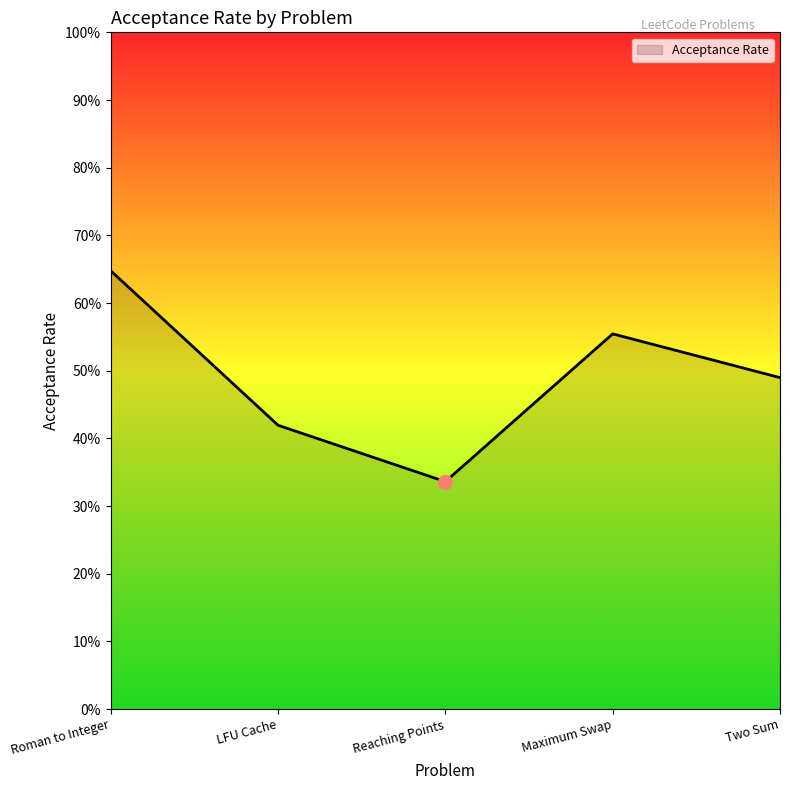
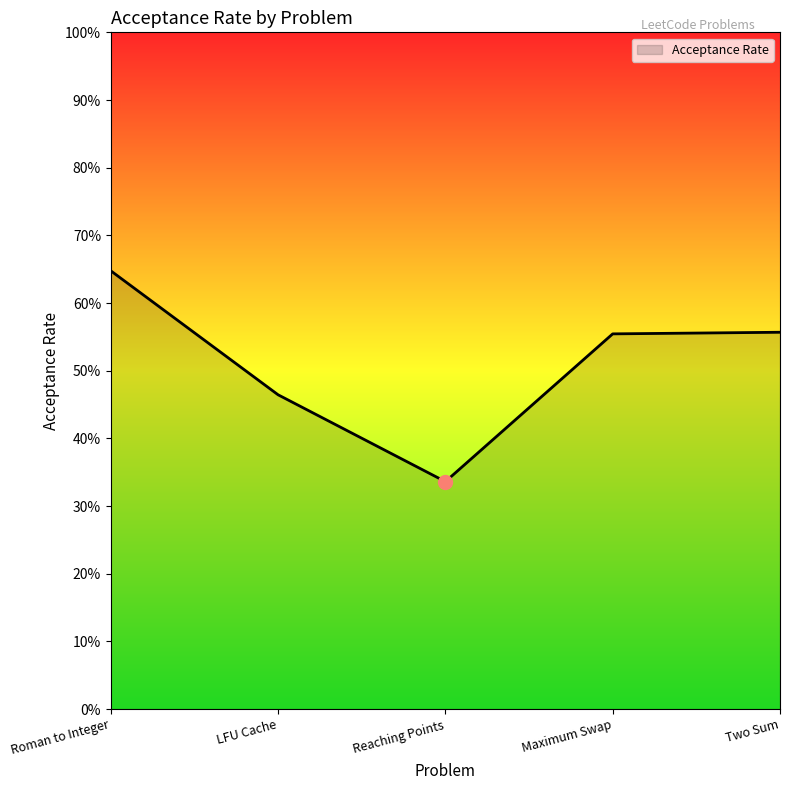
  {
    "Acceptance Rate": {
      "Roman to Integer": "65%",
-     "LFU Cache": "42%",
+     "LFU Cache": "46%",
      "Maximum Swap": "55%",
-     "Two Sum": "49%"
+     "Two Sum": "56%"
    }
  }
